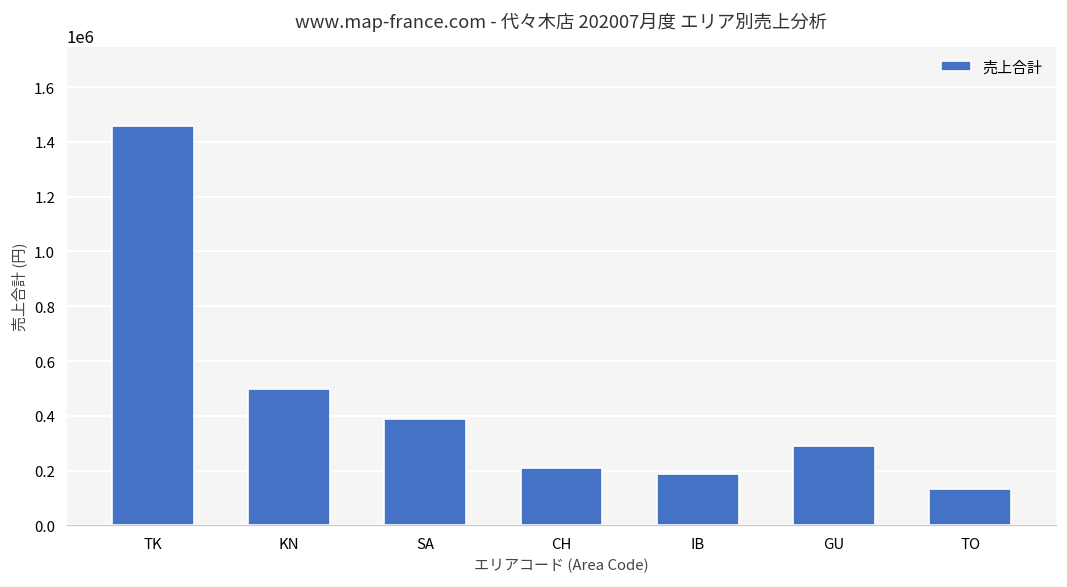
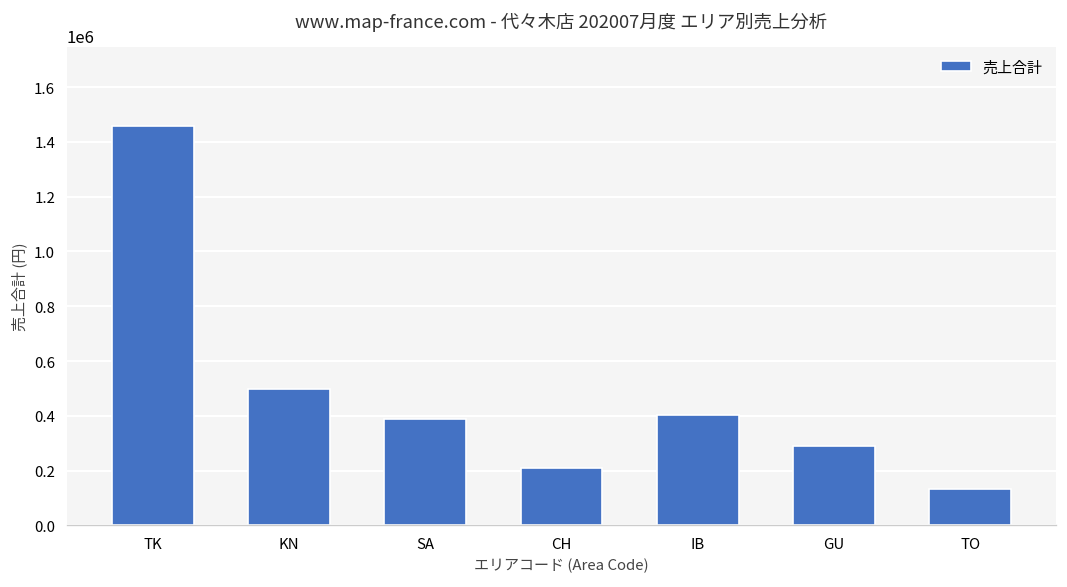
  {
    "TK": 1460000,
    "KN": 500000,
    "SA": 390000,
    "CH": 210000,
-   "IB": 190000,
+   "IB": 400000,
    "GU": 290000,
    "TO": 130000
  }
